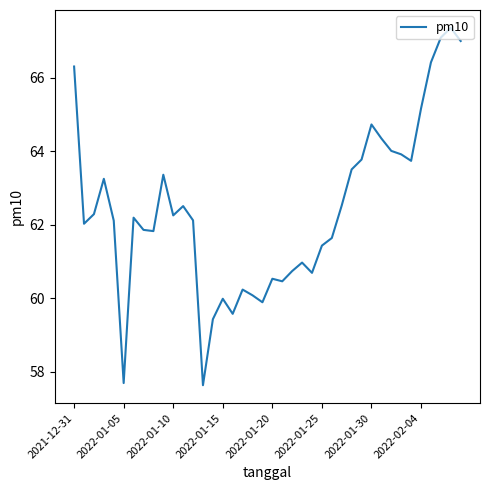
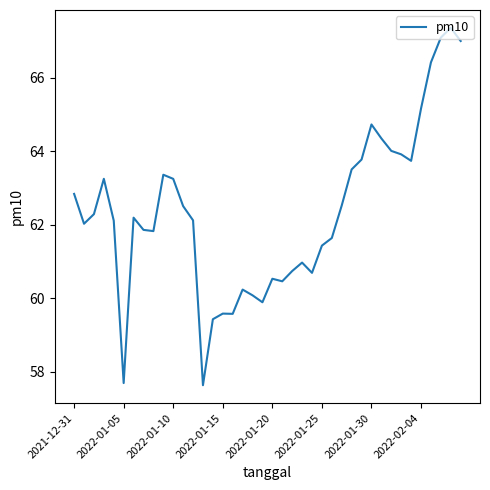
  {
-   "2021-12-31": 66.3,
+   "2021-12-31": 62.8,
    "2022-01-05": 57.7,
-   "2022-01-10": 62.3,
-   "2022-01-15": 60.0,
+   "2022-01-10": 63.3,
+   "2022-01-15": 59.6,
    "2022-01-20": 60.5,
    "2022-01-25": 61.4,
    "2022-01-30": 64.7,
    "2022-02-04": 65.2
  }
